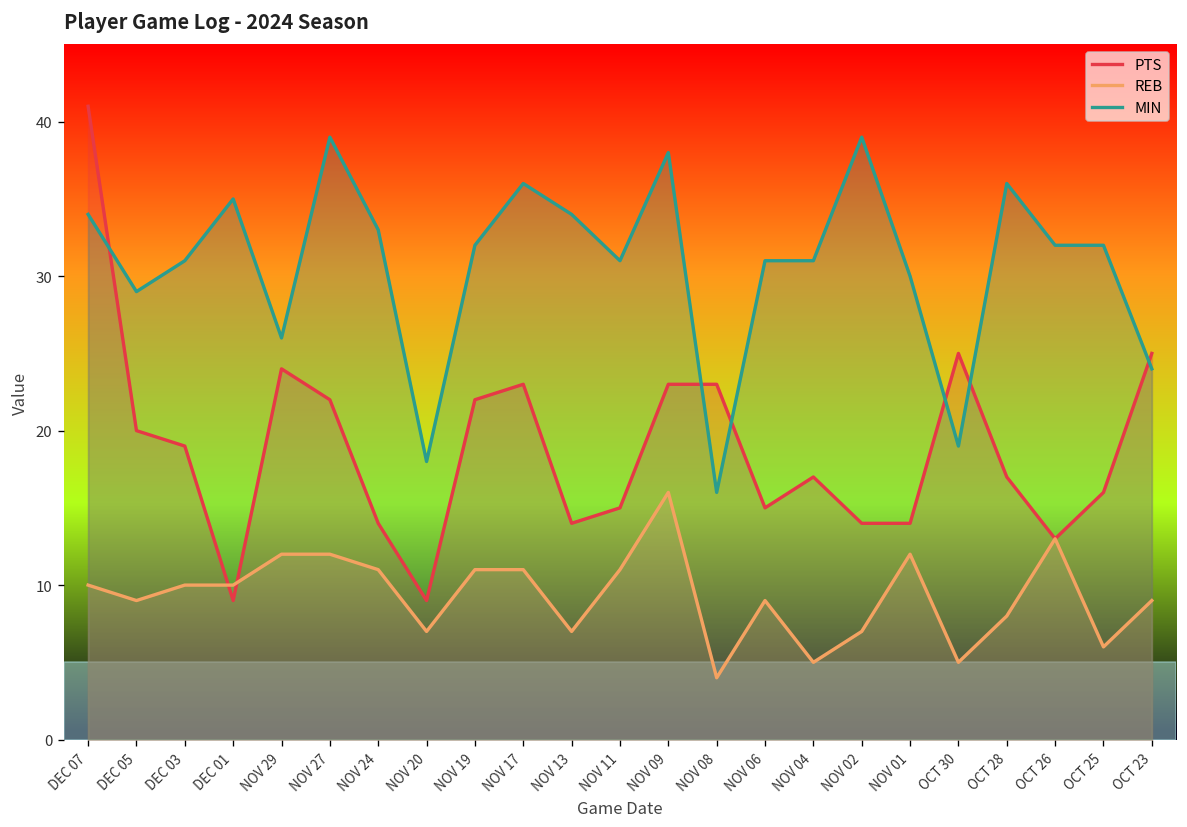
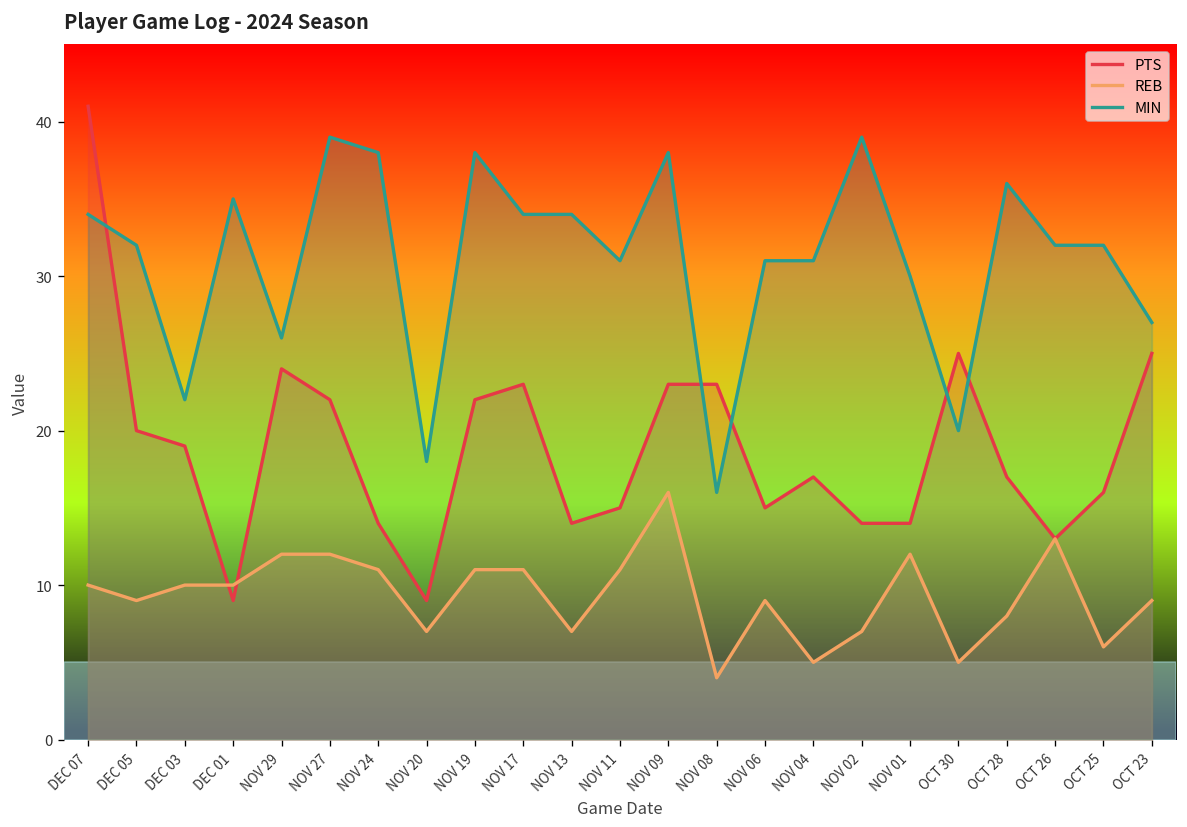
  {
    "MIN": {
      "DEC 07": 34,
-     "DEC 05": 29,
-     "DEC 03": 31,
+     "DEC 05": 32,
+     "DEC 03": 22,
      "DEC 01": 35,
      "NOV 29": 26,
      "NOV 27": 39,
-     "NOV 24": 33,
+     "NOV 24": 38,
      "NOV 20": 18,
-     "NOV 19": 32,
-     "NOV 17": 36,
+     "NOV 19": 38,
+     "NOV 17": 34,
      "NOV 13": 34,
      "NOV 11": 31,
      "NOV 09": 38,
      "NOV 08": 16,
      "NOV 06": 31,
      "NOV 04": 31,
      "NOV 02": 39,
      "NOV 01": 30,
-     "OCT 30": 19,
+     "OCT 30": 20,
      "OCT 28": 36,
      "OCT 26": 32,
      "OCT 25": 32,
-     "OCT 23": 24
+     "OCT 23": 27
    }
  }
